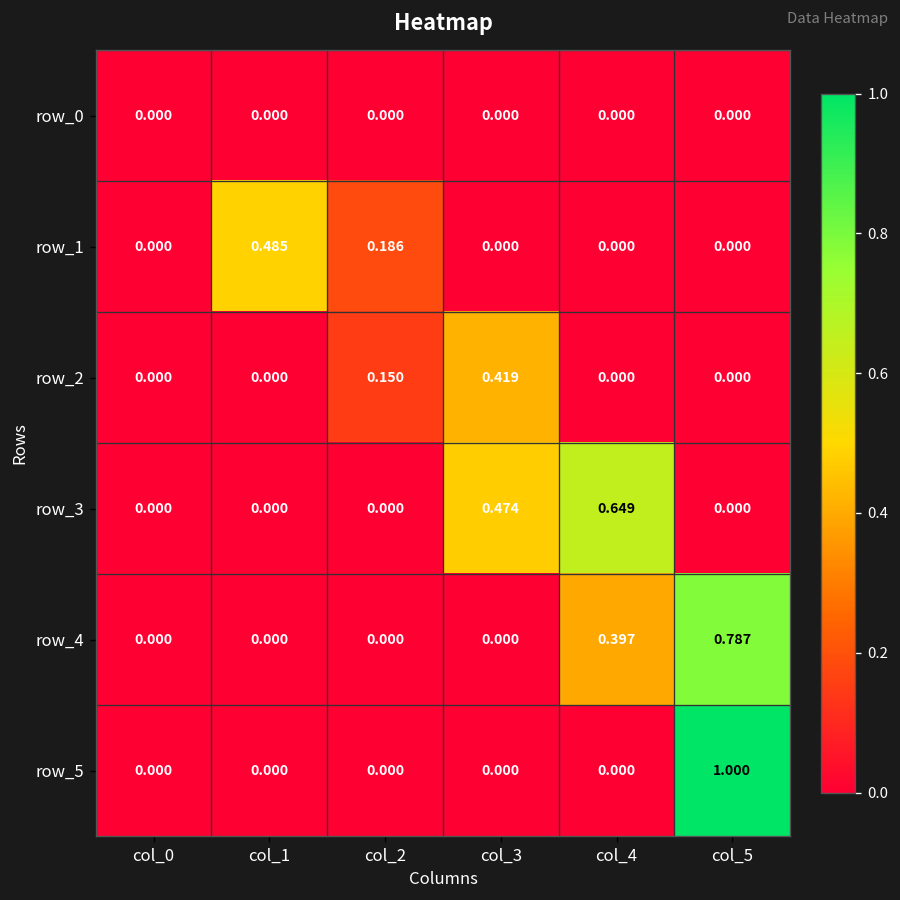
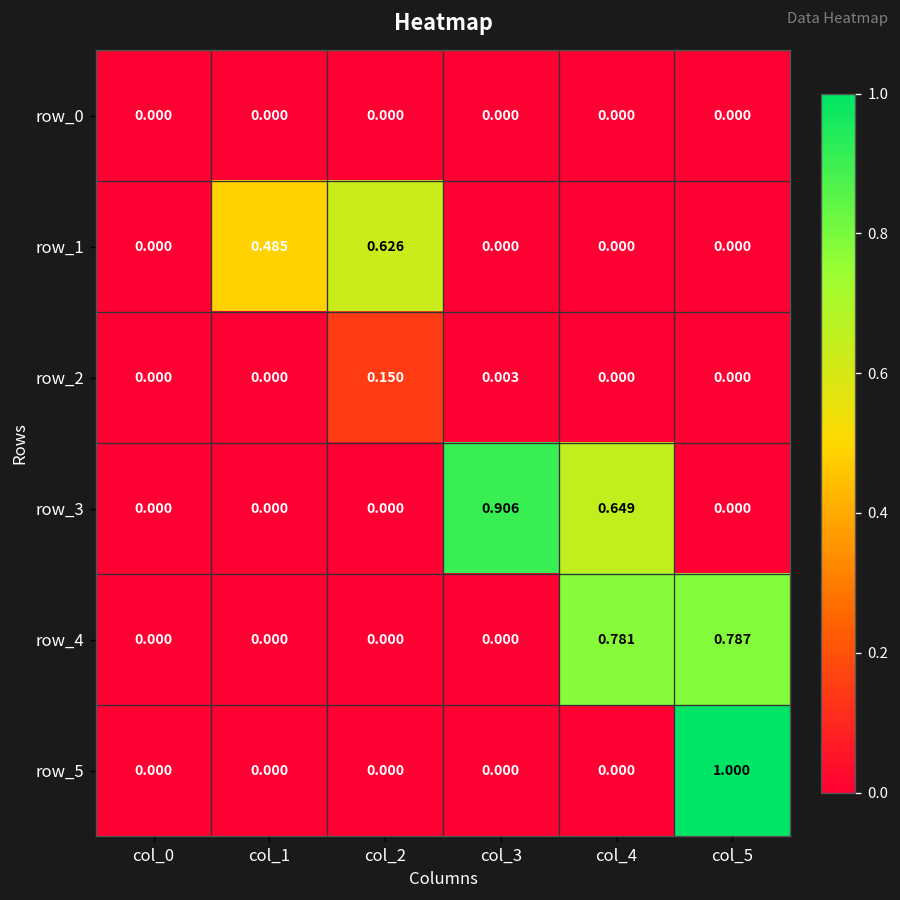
  {
    "row_0": {
      "col_0": 0.000,
      "col_1": 0.000,
      "col_2": 0.000,
      "col_3": 0.000,
      "col_4": 0.000,
      "col_5": 0.000
    },
    "row_1": {
      "col_0": 0.000,
      "col_1": 0.485,
-     "col_2": 0.186,
+     "col_2": 0.626,
      "col_3": 0.000,
      "col_4": 0.000,
      "col_5": 0.000
    },
    "row_2": {
      "col_0": 0.000,
      "col_1": 0.000,
      "col_2": 0.150,
-     "col_3": 0.419,
+     "col_3": 0.003,
      "col_4": 0.000,
      "col_5": 0.000
    },
    "row_3": {
      "col_0": 0.000,
      "col_1": 0.000,
      "col_2": 0.000,
-     "col_3": 0.474,
+     "col_3": 0.906,
      "col_4": 0.649,
      "col_5": 0.000
    },
    "row_4": {
      "col_0": 0.000,
      "col_1": 0.000,
      "col_2": 0.000,
      "col_3": 0.000,
-     "col_4": 0.397,
+     "col_4": 0.781,
      "col_5": 0.787
    },
    "row_5": {
      "col_0": 0.000,
      "col_1": 0.000,
      "col_2": 0.000,
      "col_3": 0.000,
      "col_4": 0.000,
      "col_5": 1.000
    }
  }
